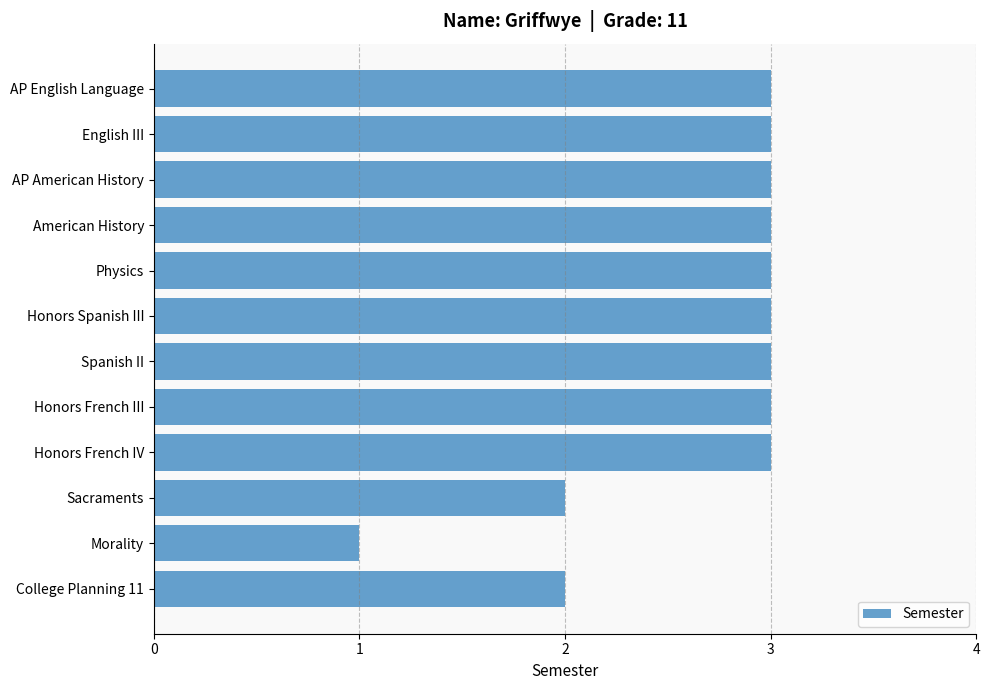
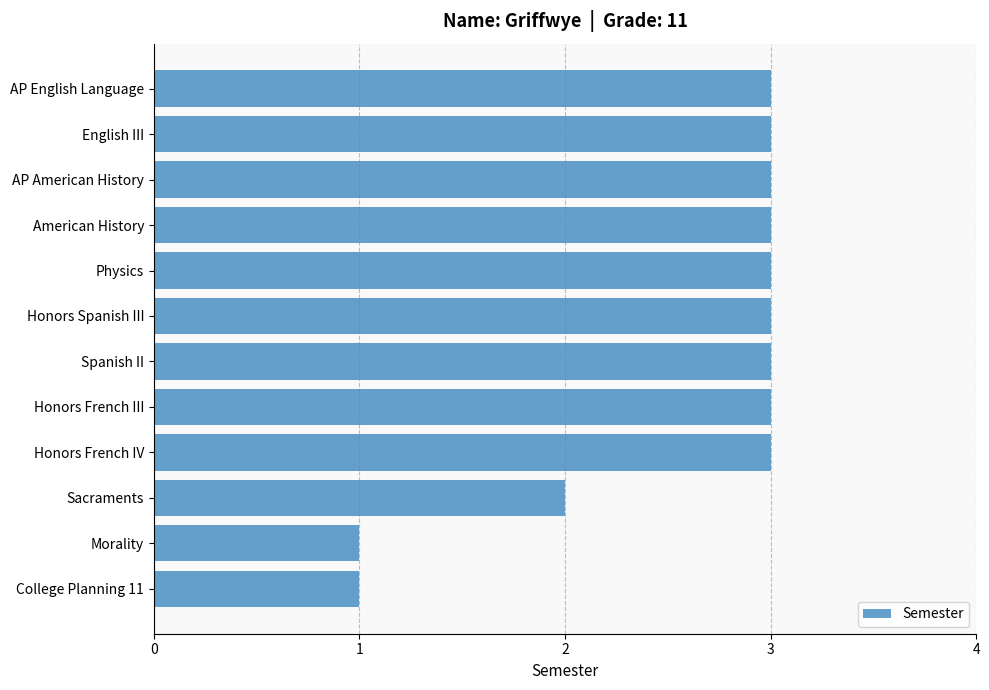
  {
    "AP English Language": 3,
    "English III": 3,
    "AP American History": 3,
    "American History": 3,
    "Physics": 3,
    "Honors Spanish III": 3,
    "Spanish II": 3,
    "Honors French III": 3,
    "Honors French IV": 3,
    "Sacraments": 2,
    "Morality": 1,
-   "College Planning 11": 2
+   "College Planning 11": 1
  }
